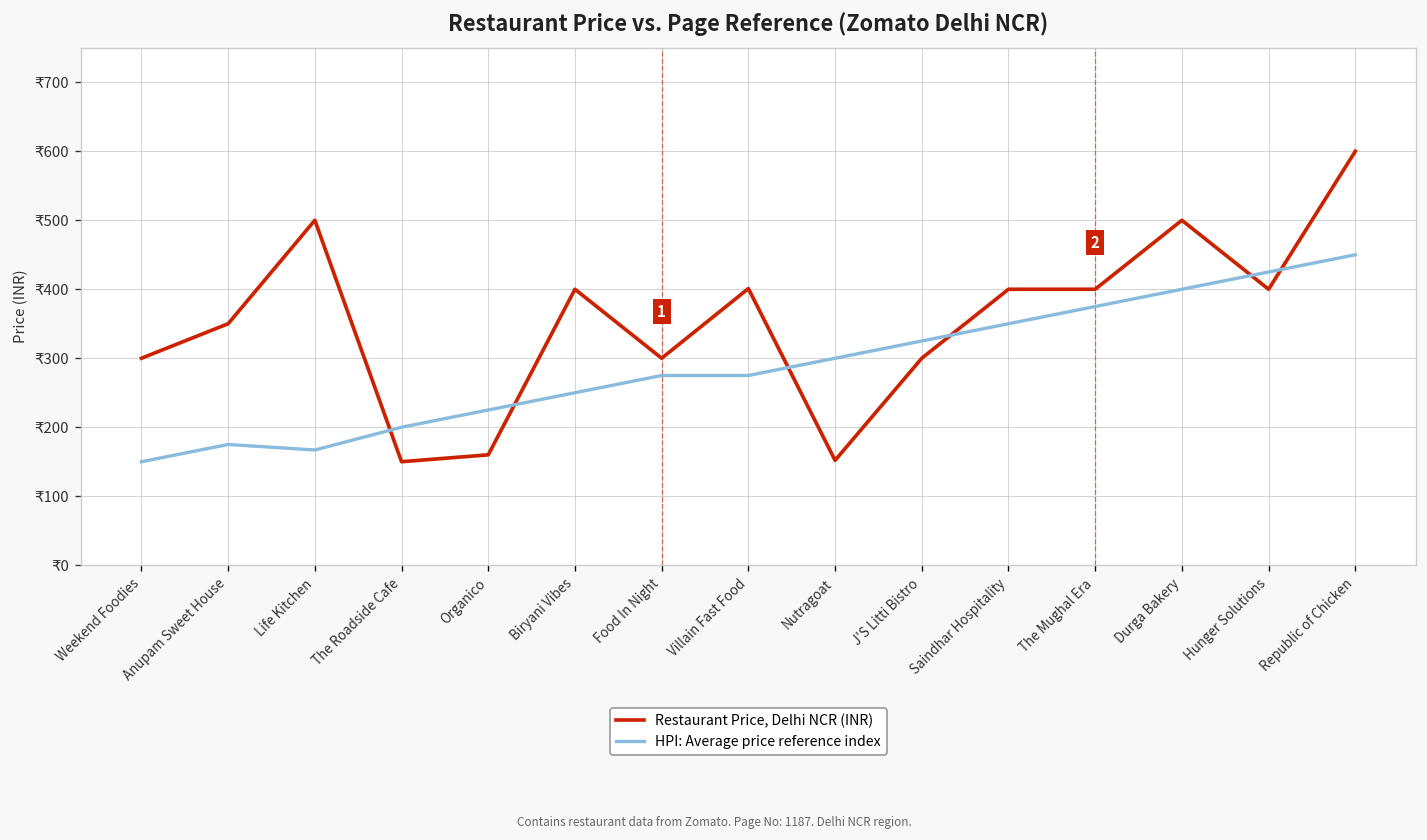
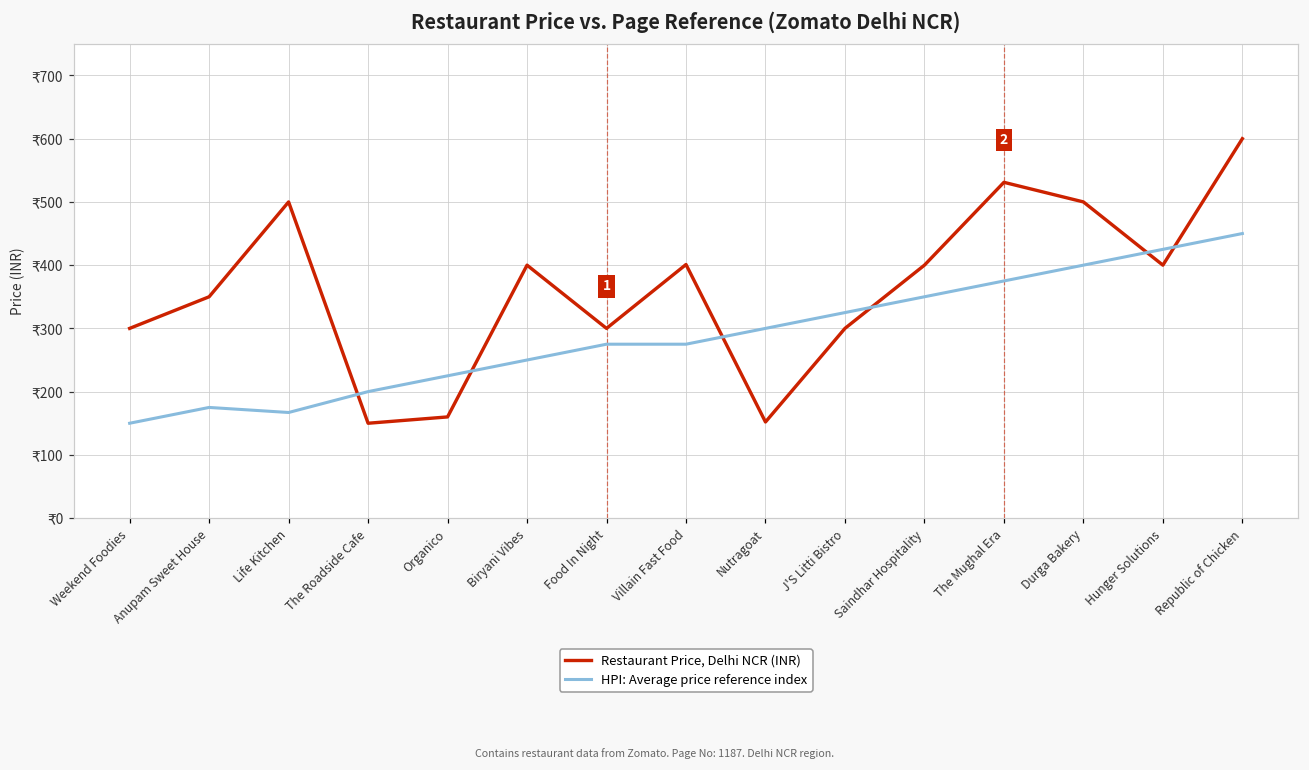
  {
    "Restaurant Price, Delhi NCR (INR)": {
      "Weekend Foodies": "₹300",
      "Anupam Sweet House": "₹350",
      "Life Kitchen": "₹500",
      "The Roadside Cafe": "₹150",
      "Organico": "₹160",
      "Biryani Vibes": "₹400",
      "Food In Night": "₹300",
      "Villain Fast Food": "₹400",
      "Nutragoat": "₹150",
      "J'S Litti Bistro": "₹300",
      "Saindhar Hospitality": "₹400",
-     "The Mughal Era": "₹400",
+     "The Mughal Era": "₹530",
      "Durga Bakery": "₹500",
      "Hunger Solutions": "₹400",
      "Republic of Chicken": "₹600"
    },
    "HPI: Average price reference index": {
      "Weekend Foodies": "₹150",
      "Anupam Sweet House": "₹180",
      "Life Kitchen": "₹170",
      "The Roadside Cafe": "₹200",
      "Organico": "₹230",
      "Biryani Vibes": "₹250",
      "Food In Night": "₹280",
      "Villain Fast Food": "₹280",
      "Nutragoat": "₹300",
      "J'S Litti Bistro": "₹330",
      "Saindhar Hospitality": "₹350",
      "The Mughal Era": "₹380",
      "Durga Bakery": "₹400",
      "Hunger Solutions": "₹430",
      "Republic of Chicken": "₹450"
    }
  }
